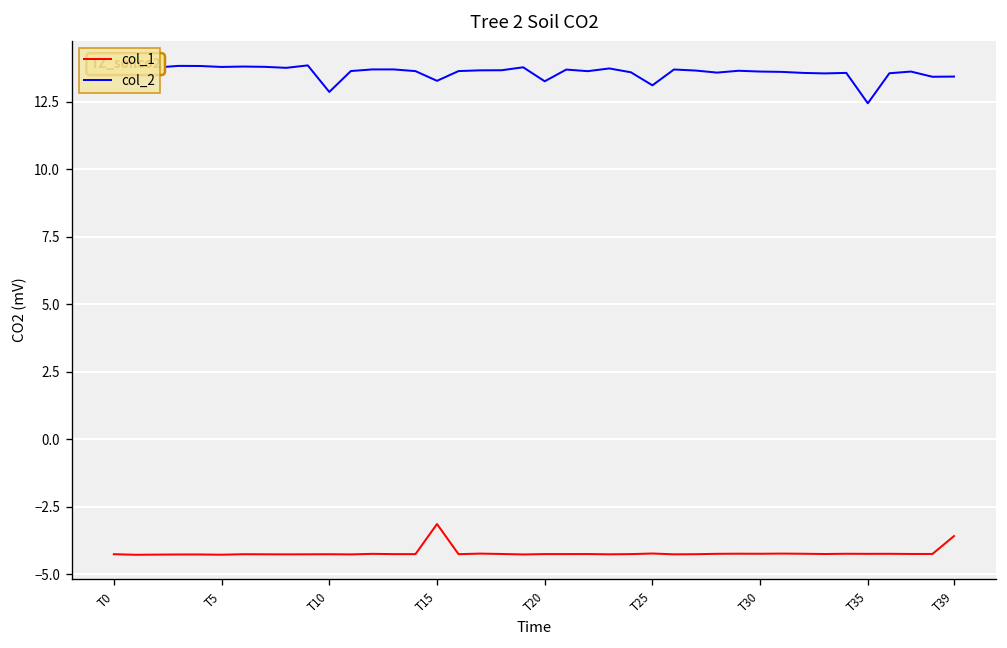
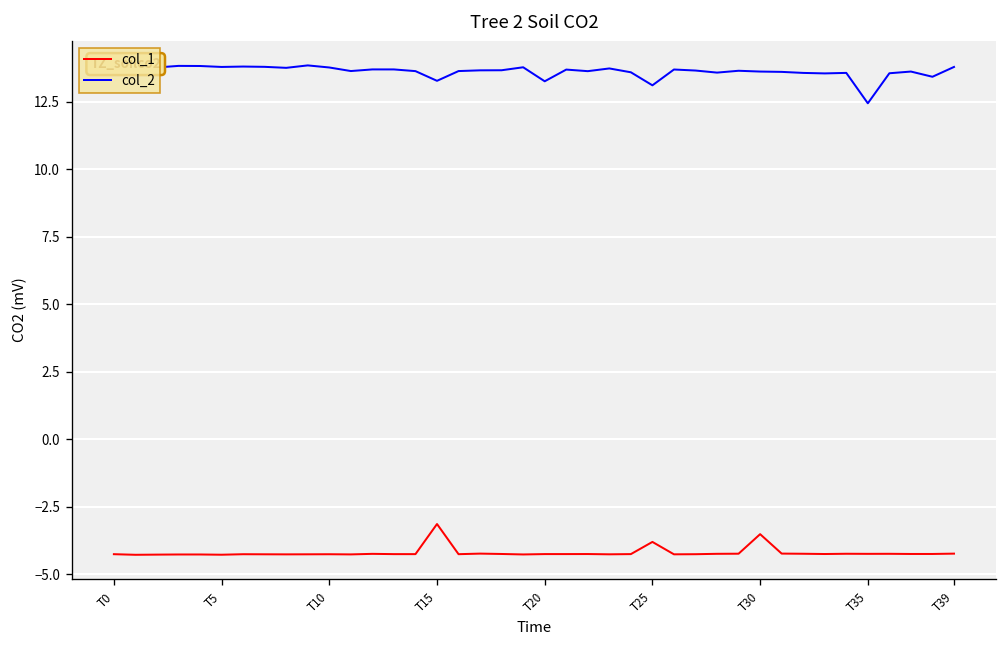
  {
    "col_1": {
      "T0": -4.3,
      "T5": -4.3,
      "T10": -4.3,
      "T15": -3.1,
      "T20": -4.2,
-     "T25": -4.2,
-     "T30": -4.2,
+     "T25": -3.8,
+     "T30": -3.5,
      "T35": -4.2,
-     "T39": -3.6
+     "T39": -4.2
    },
    "col_2": {
      "T5": 13.8,
-     "T10": 12.9,
+     "T10": 13.8,
      "T15": 13.3,
      "T20": 13.3,
      "T25": 13.1,
      "T30": 13.6,
      "T35": 12.4,
-     "T39": 13.4
+     "T39": 13.8
    }
  }
